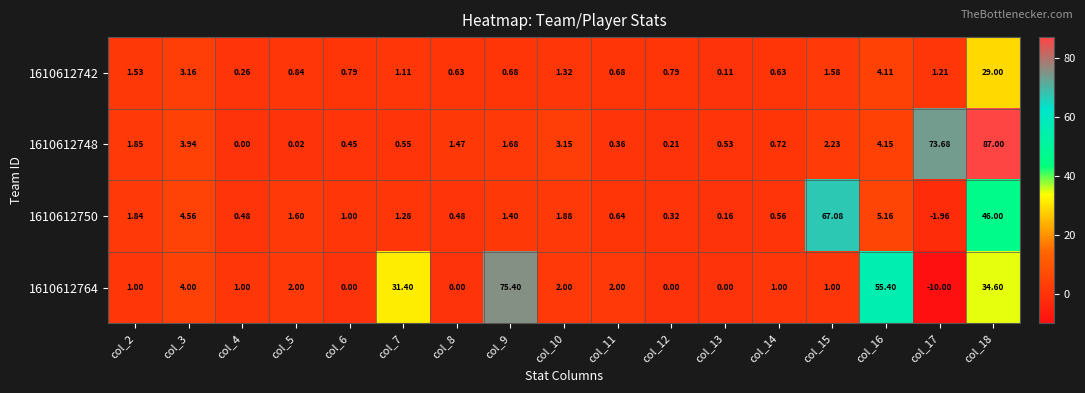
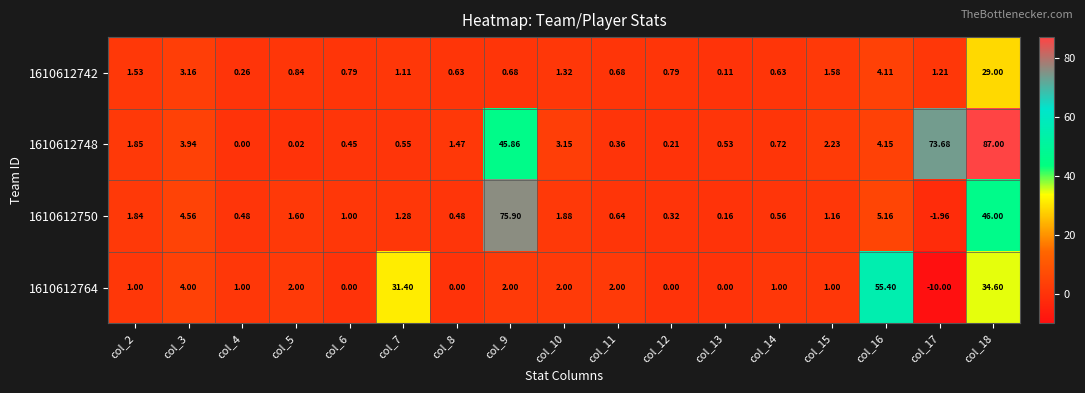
  {
    "1610612742": {
      "col_2": 1.53,
      "col_3": 3.16,
      "col_4": 0.26,
      "col_5": 0.84,
      "col_6": 0.79,
      "col_7": 1.11,
      "col_8": 0.63,
      "col_9": 0.68,
      "col_10": 1.32,
      "col_11": 0.68,
      "col_12": 0.79,
      "col_13": 0.11,
      "col_14": 0.63,
      "col_15": 1.58,
      "col_16": 4.11,
      "col_17": 1.21,
      "col_18": 29.00
    },
    "1610612748": {
      "col_2": 1.85,
      "col_3": 3.94,
      "col_4": 0.00,
      "col_5": 0.02,
      "col_6": 0.45,
      "col_7": 0.55,
      "col_8": 1.47,
-     "col_9": 1.68,
+     "col_9": 45.86,
      "col_10": 3.15,
      "col_11": 0.36,
      "col_12": 0.21,
      "col_13": 0.53,
      "col_14": 0.72,
      "col_15": 2.23,
      "col_16": 4.15,
      "col_17": 73.68,
      "col_18": 87.00
    },
    "1610612750": {
      "col_2": 1.84,
      "col_3": 4.56,
      "col_4": 0.48,
      "col_5": 1.60,
      "col_6": 1.00,
      "col_7": 1.28,
      "col_8": 0.48,
-     "col_9": 1.40,
+     "col_9": 75.90,
      "col_10": 1.88,
      "col_11": 0.64,
      "col_12": 0.32,
      "col_13": 0.16,
      "col_14": 0.56,
-     "col_15": 67.08,
+     "col_15": 1.16,
      "col_16": 5.16,
      "col_17": -1.96,
      "col_18": 46.00
    },
    "1610612764": {
      "col_2": 1.00,
      "col_3": 4.00,
      "col_4": 1.00,
      "col_5": 2.00,
      "col_6": 0.00,
      "col_7": 31.40,
      "col_8": 0.00,
-     "col_9": 75.40,
+     "col_9": 2.00,
      "col_10": 2.00,
      "col_11": 2.00,
      "col_12": 0.00,
      "col_13": 0.00,
      "col_14": 1.00,
      "col_15": 1.00,
      "col_16": 55.40,
      "col_17": -10.00,
      "col_18": 34.60
    }
  }
